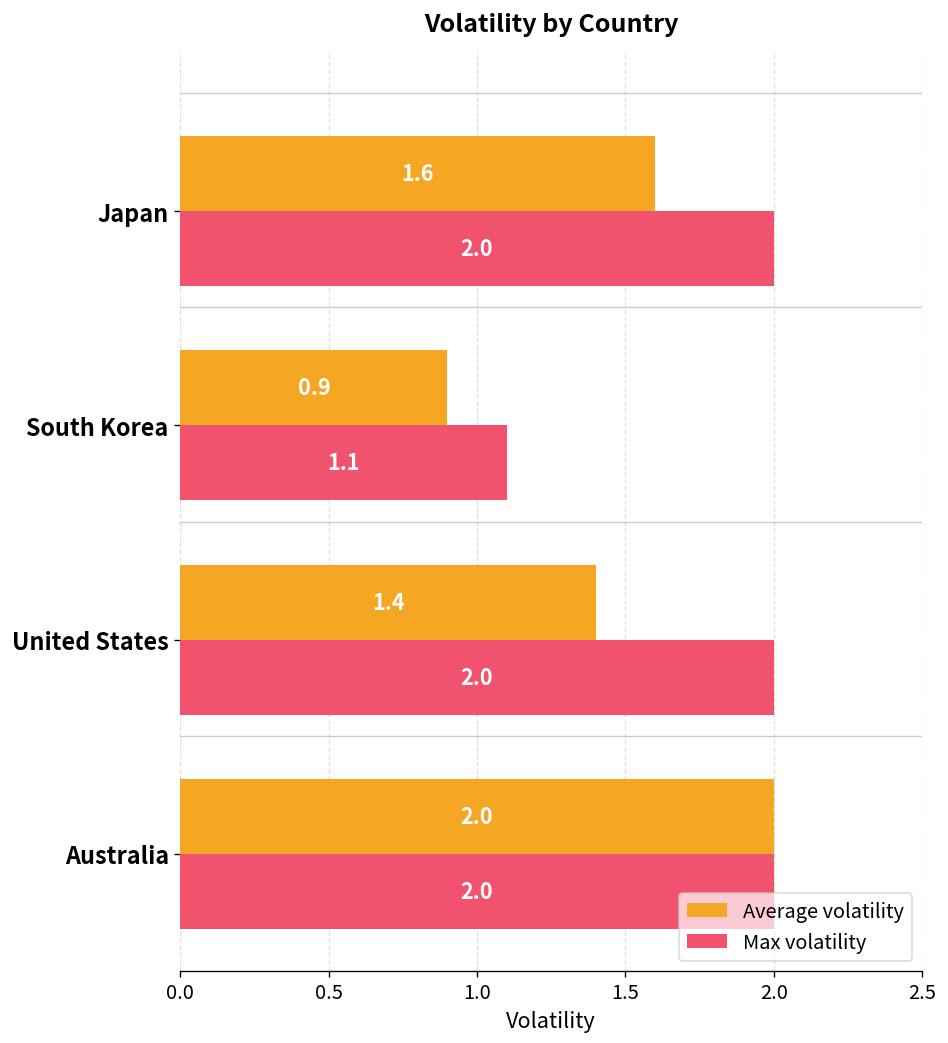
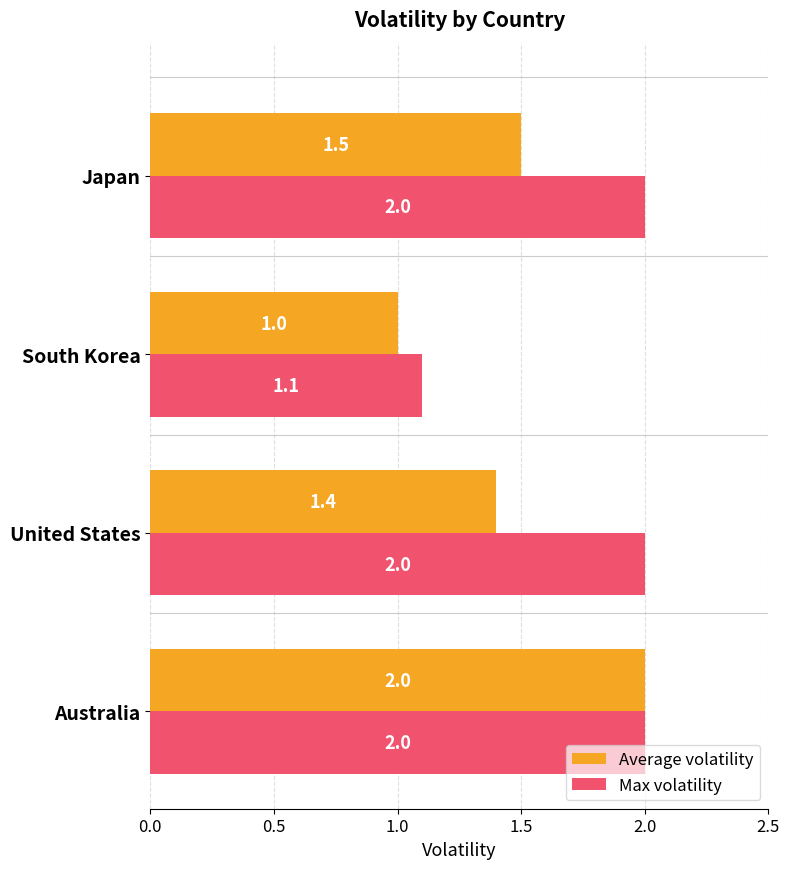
  {
    "Average volatility": {
-     "Japan": 1.6,
-     "South Korea": 0.9,
+     "Japan": 1.5,
+     "South Korea": 1.0,
      "United States": 1.4,
      "Australia": 2.0
    },
    "Max volatility": {
      "Japan": 2.0,
      "South Korea": 1.1,
      "United States": 2.0,
      "Australia": 2.0
    }
  }
